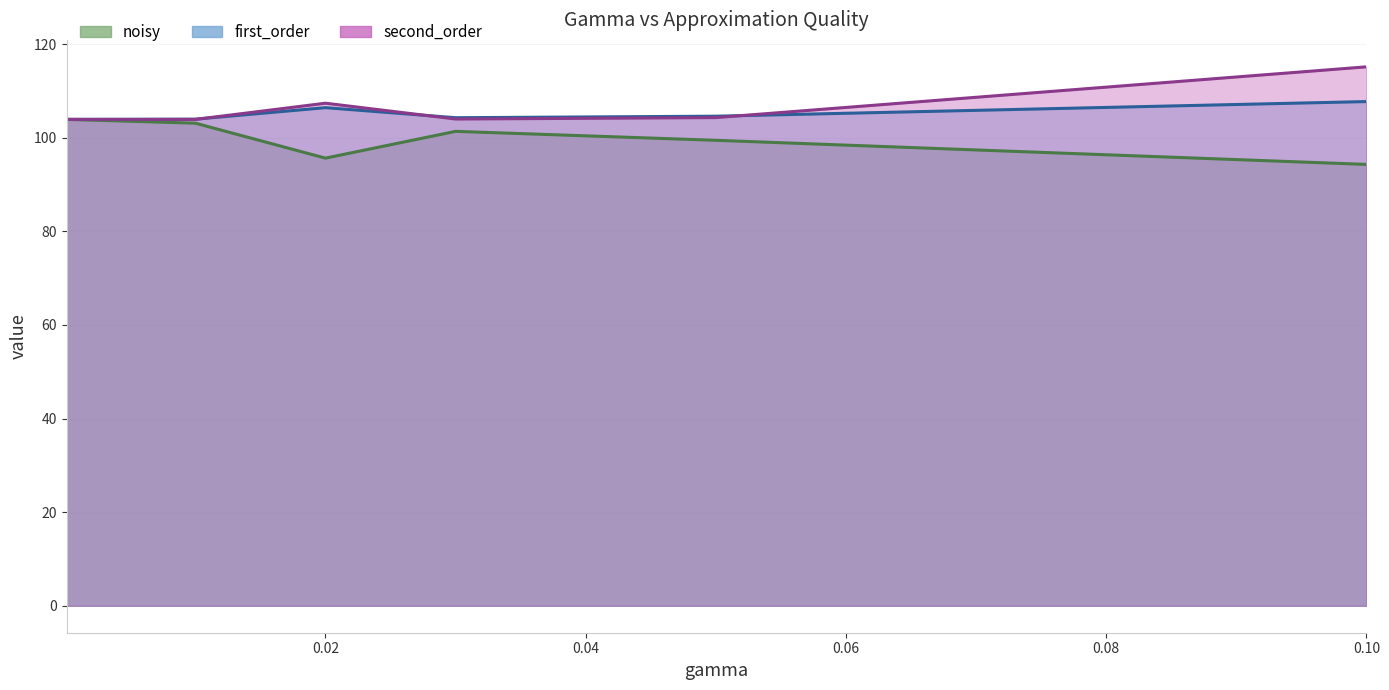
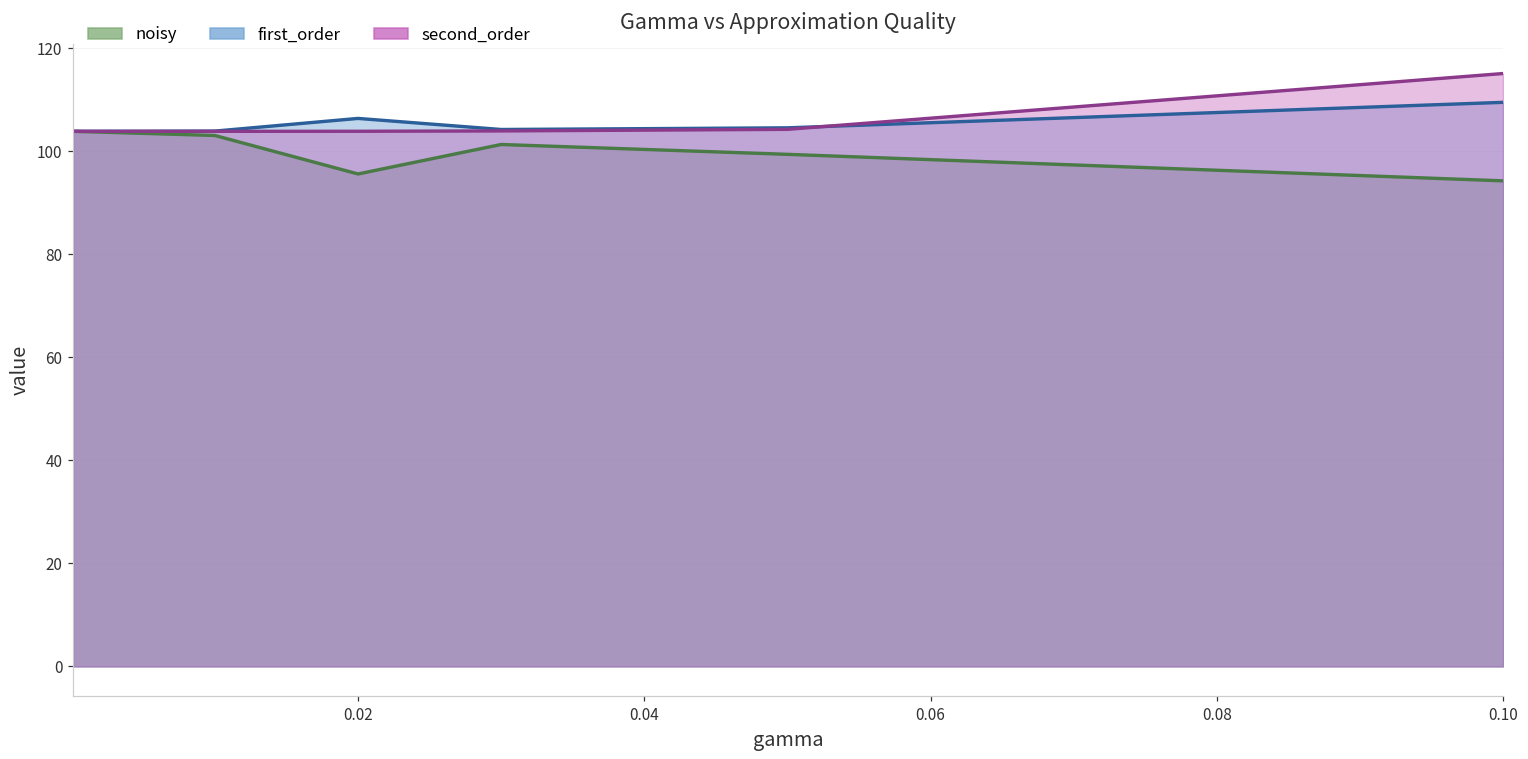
  {
    "noisy": {
      "0.02": 96,
      "0.10": 94
    },
    "first_order": {
      "0.02": 106,
-     "0.10": 108
+     "0.10": 110
    },
    "second_order": {
-     "0.02": 107,
+     "0.02": 104,
      "0.10": 115
    }
  }
